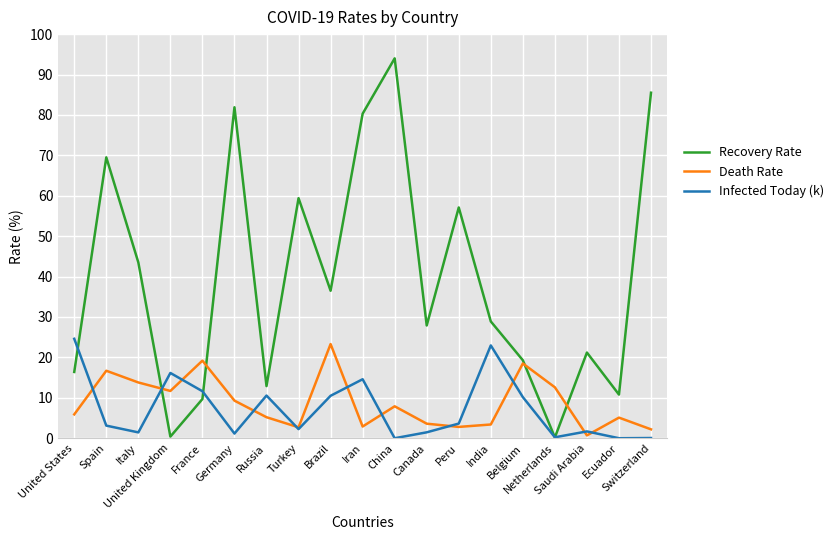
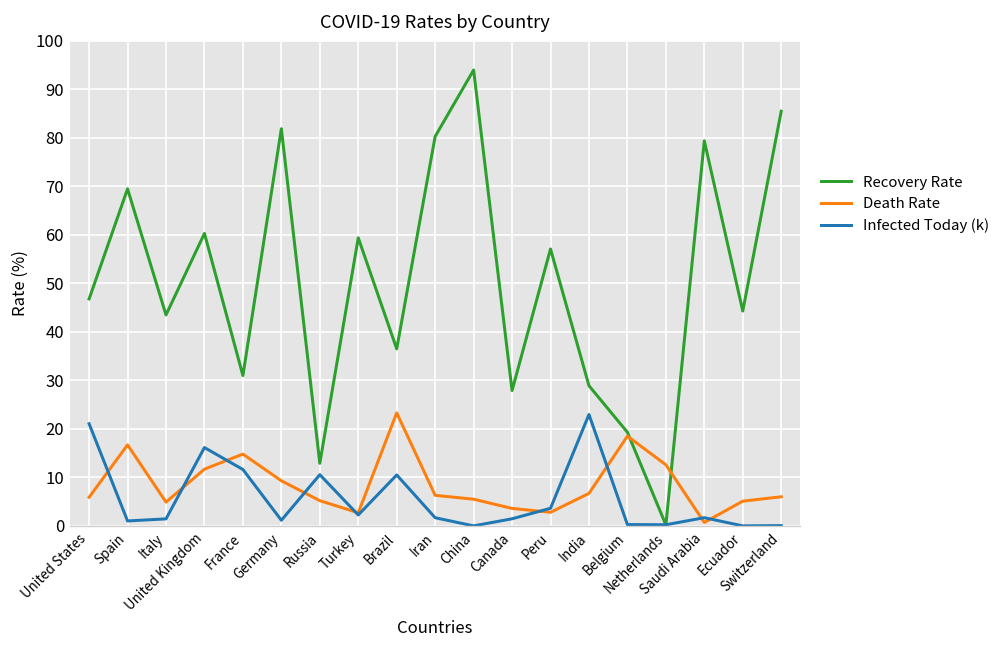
  {
    "Recovery Rate": {
-     "United States": 16,
+     "United States": 47,
      "Spain": 70,
      "Italy": 44,
-     "United Kingdom": 0,
-     "France": 10,
+     "United Kingdom": 60,
+     "France": 31,
      "Germany": 82,
      "Russia": 13,
      "Turkey": 59,
      "Brazil": 37,
      "Iran": 80,
      "China": 94,
      "Canada": 28,
      "Peru": 57,
      "India": 29,
      "Belgium": 19,
-     "Saudi Arabia": 21,
-     "Ecuador": 11,
+     "Saudi Arabia": 79,
+     "Ecuador": 44,
      "Switzerland": 86
    },
    "Death Rate": {
      "United States": 6,
      "Spain": 17,
-     "Italy": 14,
+     "Italy": 5,
      "United Kingdom": 12,
-     "France": 19,
+     "France": 15,
      "Germany": 9,
      "Russia": 5,
      "Brazil": 23,
-     "Iran": 3,
-     "China": 8,
+     "Iran": 6,
+     "China": 6,
      "Canada": 4,
      "Peru": 3,
-     "India": 3,
+     "India": 7,
      "Belgium": 19,
      "Netherlands": 13,
      "Saudi Arabia": 1,
      "Ecuador": 5,
-     "Switzerland": 2
+     "Switzerland": 6
    },
    "Infected Today (k)": {
-     "United States": 25,
-     "Spain": 3,
+     "United States": 21,
+     "Spain": 1,
      "Italy": 1,
      "United Kingdom": 16,
      "France": 12,
      "Germany": 1,
      "Russia": 11,
      "Brazil": 11,
-     "Iran": 15,
+     "Iran": 2,
      "China": 0,
      "Canada": 1,
      "Peru": 4,
      "India": 23,
-     "Belgium": 10,
+     "Belgium": 0,
      "Saudi Arabia": 2,
      "Ecuador": 0,
      "Switzerland": 0
    }
  }
